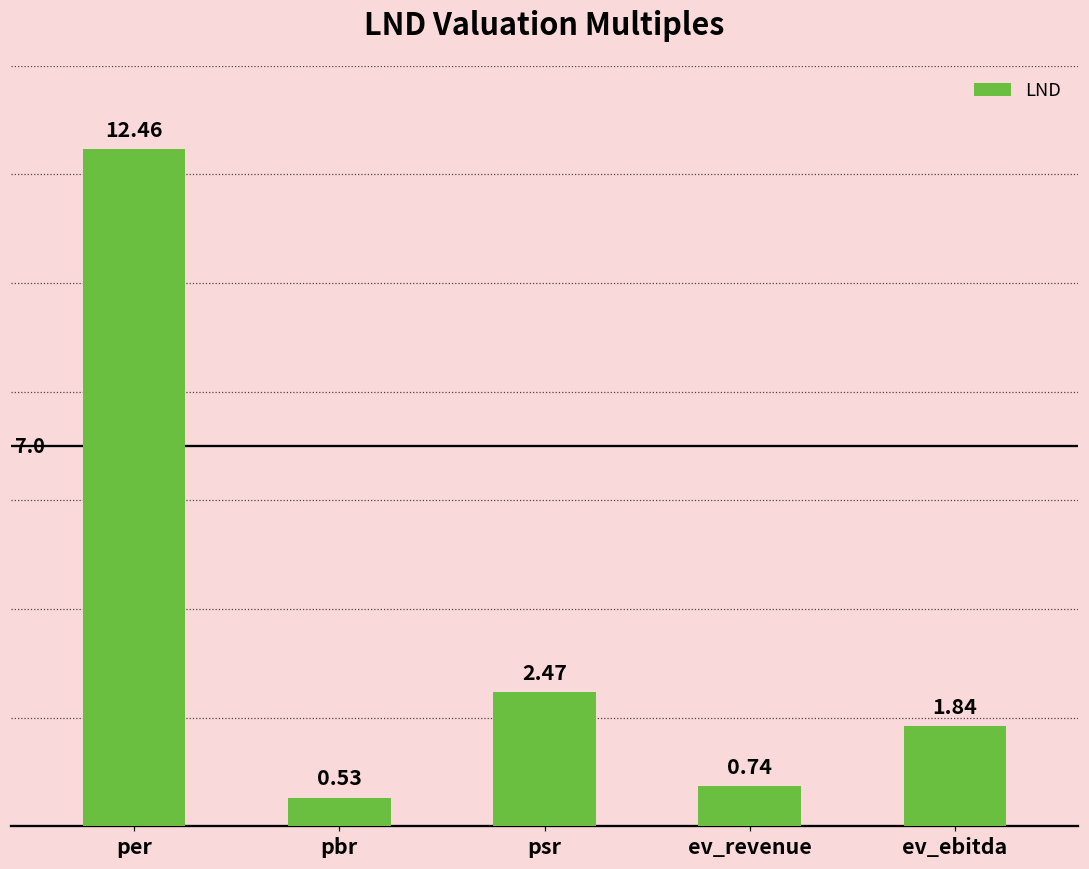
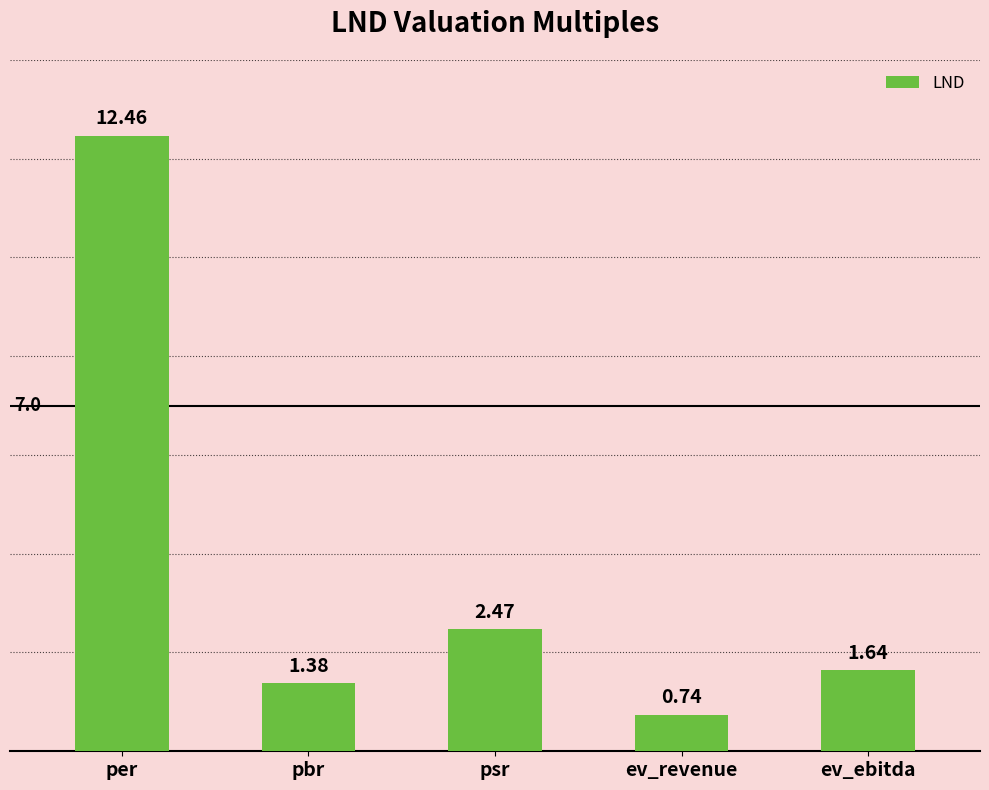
  {
    "per": 12.46,
-   "pbr": 0.53,
+   "pbr": 1.38,
    "psr": 2.47,
    "ev_revenue": 0.74,
-   "ev_ebitda": 1.84
+   "ev_ebitda": 1.64
  }
